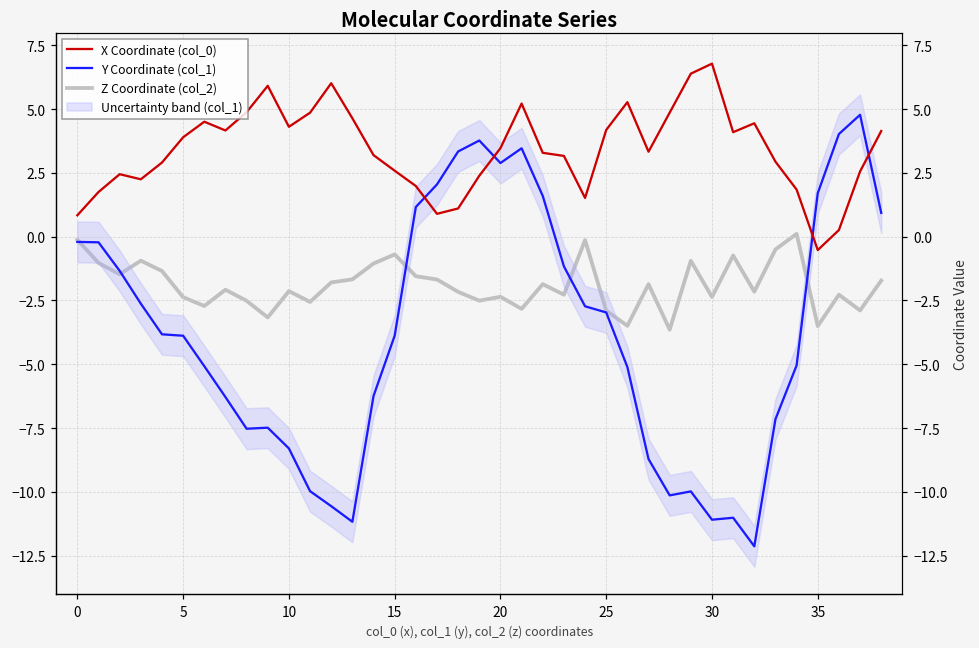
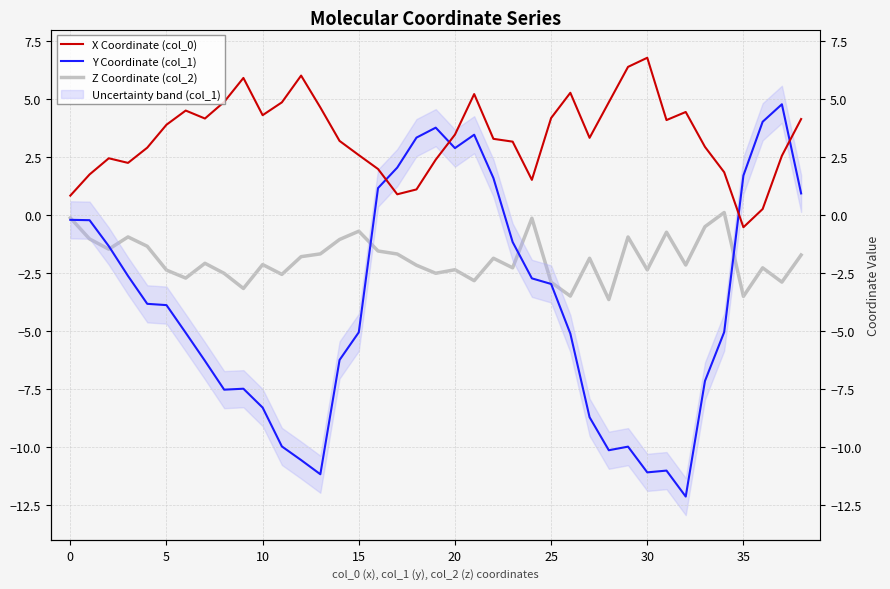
  {
    "X Coordinate (col_0)": {
      "0": 0.8,
      "5": 3.9,
      "10": 4.3,
      "15": 2.6,
      "20": 3.5,
      "25": 4.2,
      "30": 6.8,
      "35": -0.5
    },
    "Y Coordinate (col_1)": {
      "5": -3.9,
      "10": -8.3,
-     "15": -3.9,
+     "15": -5.1,
      "20": 2.9,
      "30": -11.1,
      "35": 1.7
    },
    "Z Coordinate (col_2)": {
      "5": -2.4,
      "10": -2.1,
      "15": -0.7,
      "20": -2.4,
      "30": -2.4,
      "35": -3.5
    }
  }
